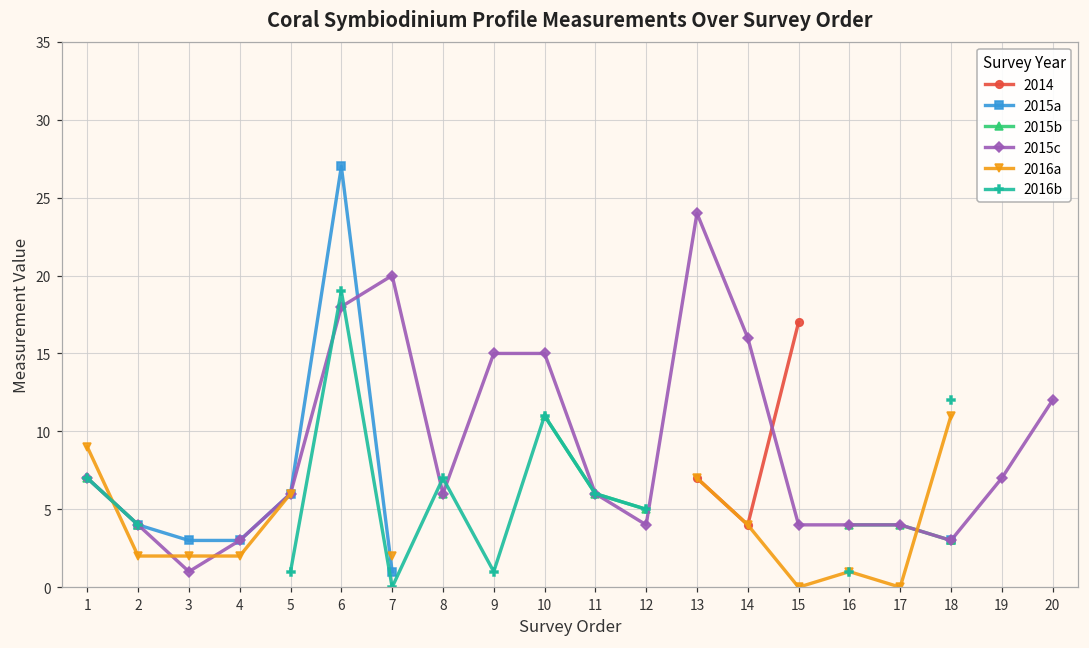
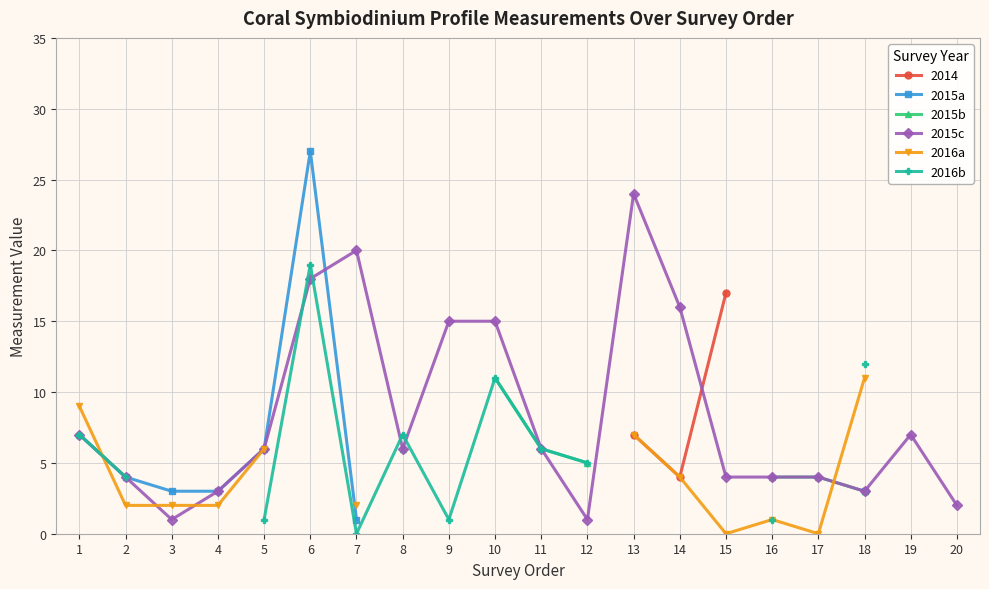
  {
    "2014": {
      "15": 17
    },
    "2015a": {
      "3": 3,
      "6": 27,
      "7": 1
    },
    "2015c": {
      "3": 1,
      "6": 18,
      "7": 20,
      "9": 15,
      "10": 15,
-     "12": 4,
+     "12": 1,
      "13": 24,
      "14": 16,
      "15": 4,
      "19": 7,
-     "20": 12
+     "20": 2
    },
    "2016a": {
      "1": 9,
      "2": 2,
      "3": 2,
      "4": 2,
      "7": 2,
      "15": 0,
      "17": 0,
      "18": 11
    }
  }
